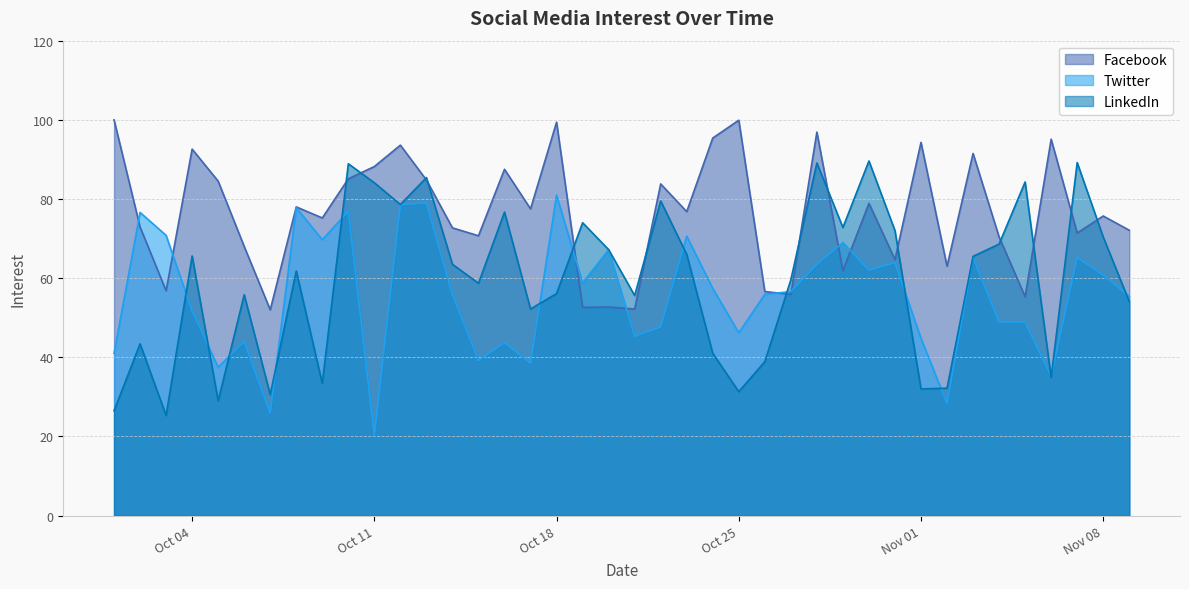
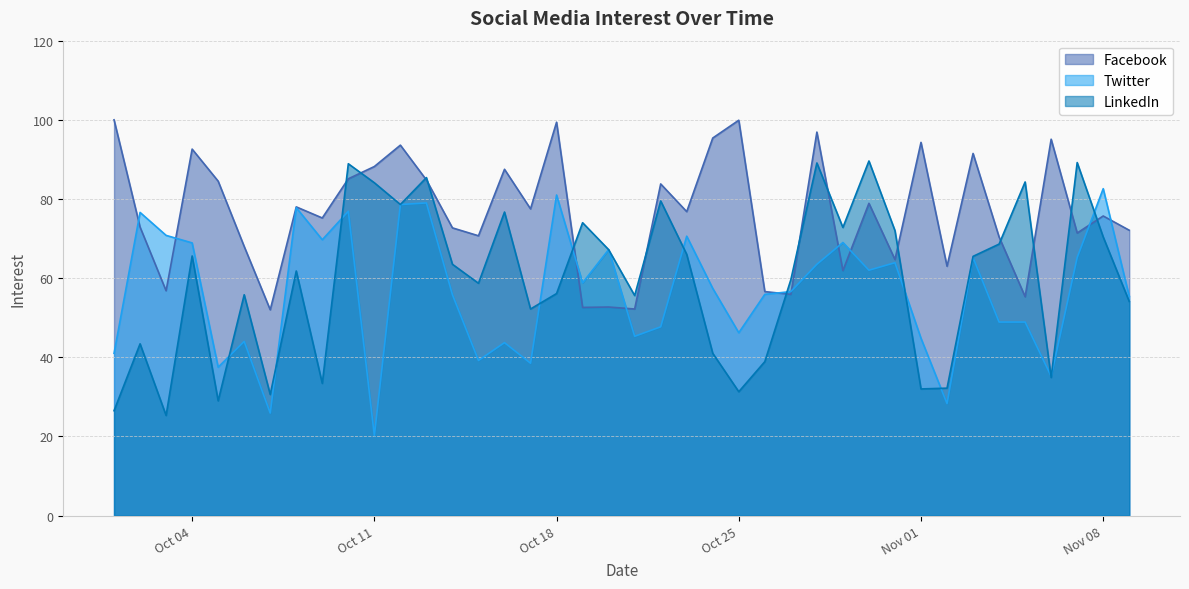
  {
    "Twitter": {
-     "Oct 04": 52,
+     "Oct 04": 69,
      "Oct 11": 20,
      "Oct 18": 81,
      "Oct 25": 46,
      "Nov 01": 45,
-     "Nov 08": 61
+     "Nov 08": 83
    }
  }
